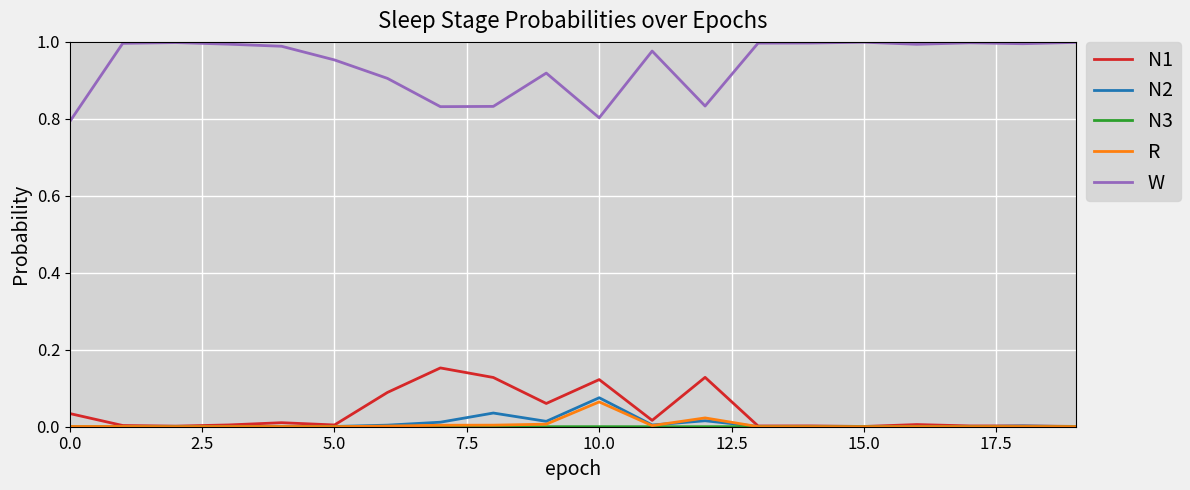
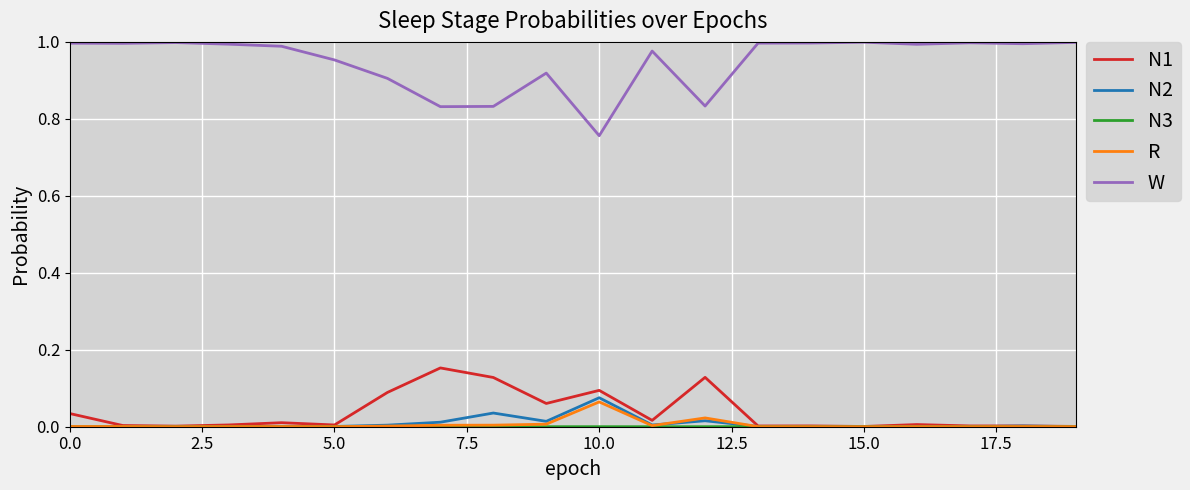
  {
    "N1": {
      "0.0": 0.03,
-     "10.0": 0.12
+     "10.0": 0.09
    },
    "N2": {
      "10.0": 0.08
    },
    "N3": {
      "10.0": 0.00
    },
    "R": {
      "10.0": 0.06
    },
    "W": {
-     "0.0": 0.79,
+     "0.0": 1.00,
      "5.0": 0.95,
-     "10.0": 0.80,
+     "10.0": 0.76,
      "15.0": 1.00
    }
  }
